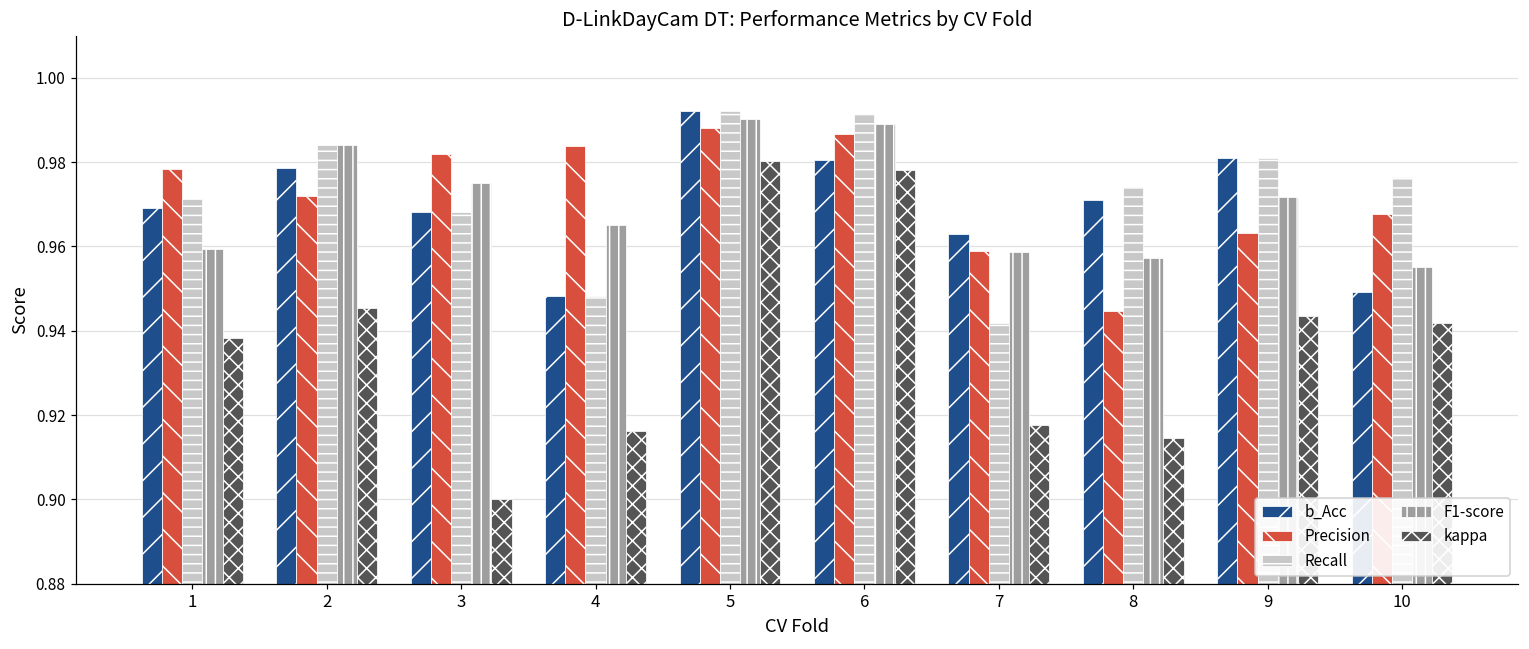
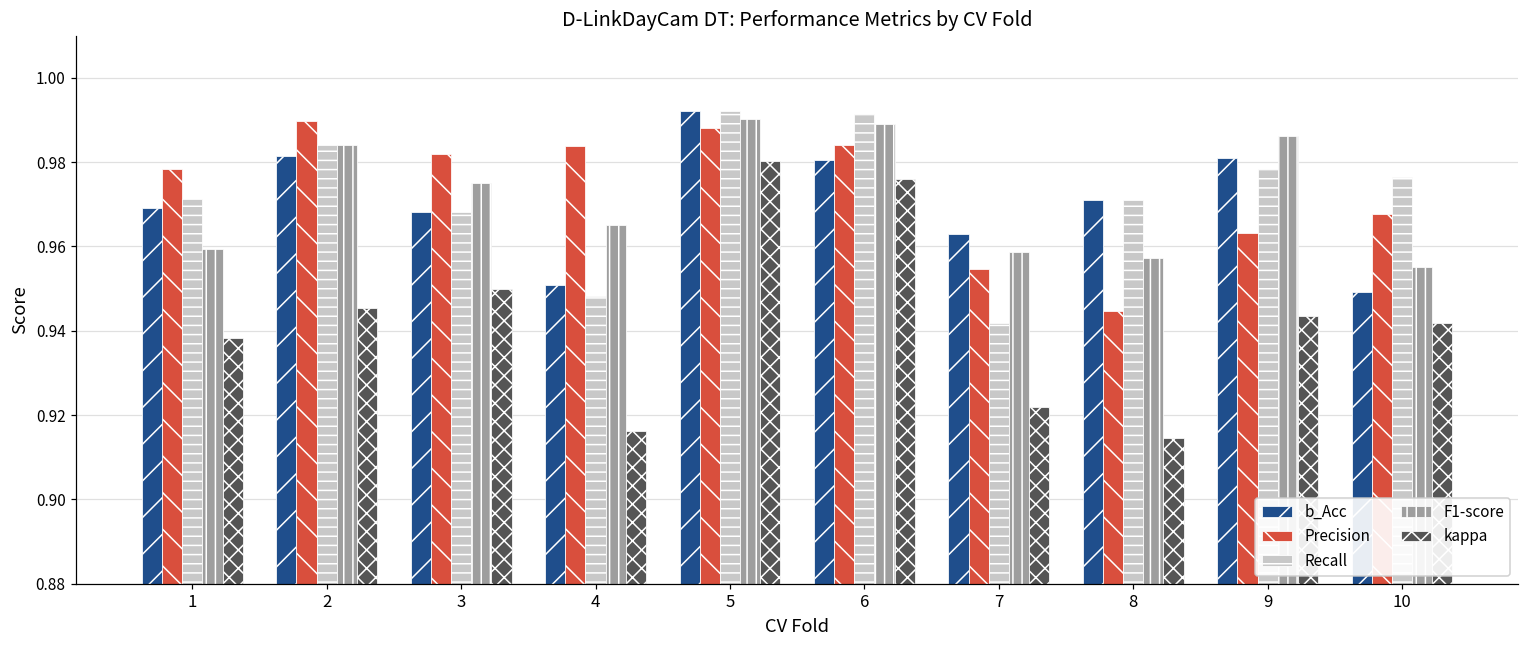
  {
    "b_Acc": {
      "1": 0.969,
-     "2": 0.979,
+     "2": 0.981,
      "3": 0.968,
-     "4": 0.948,
+     "4": 0.951,
      "5": 0.992,
      "6": 0.981,
      "7": 0.963,
      "8": 0.971,
      "9": 0.981,
      "10": 0.949
    },
    "Precision": {
      "1": 0.978,
-     "2": 0.972,
+     "2": 0.990,
      "3": 0.982,
      "4": 0.984,
      "5": 0.988,
-     "6": 0.987,
-     "7": 0.959,
+     "6": 0.984,
+     "7": 0.955,
      "8": 0.945,
      "9": 0.963,
      "10": 0.968
    },
    "Recall": {
      "1": 0.971,
      "2": 0.984,
      "3": 0.968,
      "4": 0.948,
      "5": 0.992,
      "6": 0.991,
      "7": 0.942,
-     "8": 0.974,
-     "9": 0.981,
+     "8": 0.971,
+     "9": 0.978,
      "10": 0.976
    },
    "F1-score": {
      "1": 0.959,
      "2": 0.984,
      "3": 0.975,
      "4": 0.965,
      "5": 0.990,
      "6": 0.989,
      "7": 0.959,
      "8": 0.957,
-     "9": 0.972,
+     "9": 0.986,
      "10": 0.955
    },
    "kappa": {
      "1": 0.938,
      "2": 0.945,
-     "3": 0.900,
+     "3": 0.950,
      "4": 0.916,
      "5": 0.980,
-     "6": 0.978,
-     "7": 0.918,
+     "6": 0.976,
+     "7": 0.922,
      "8": 0.914,
      "9": 0.944,
      "10": 0.942
    }
  }
